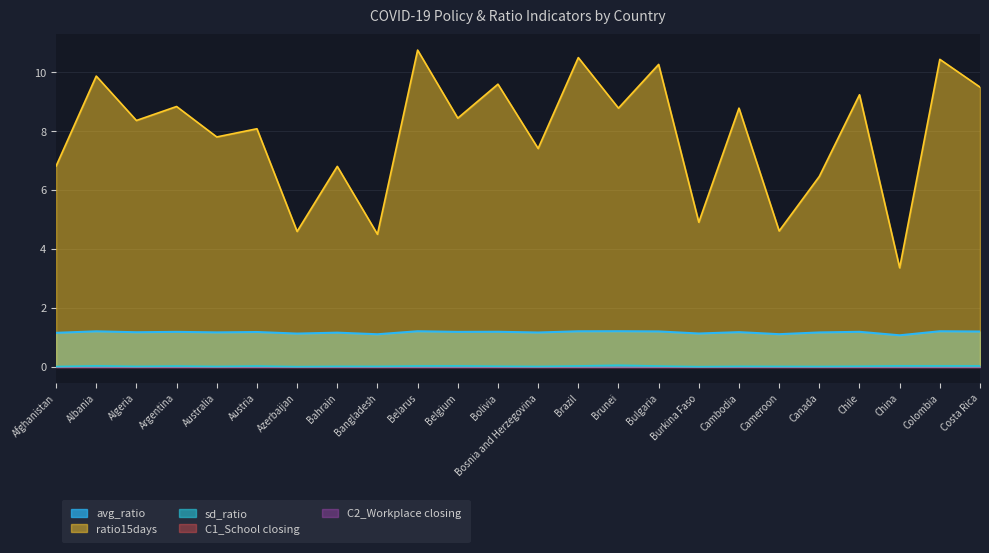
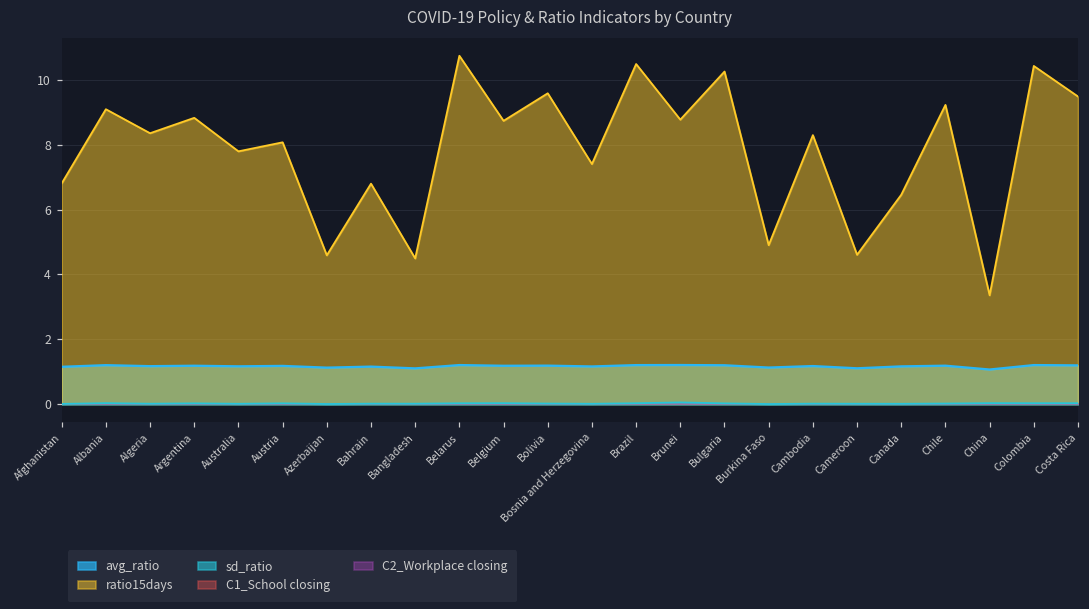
  {
    "ratio15days": {
      "Afghanistan": 6.8,
-     "Albania": 9.9,
+     "Albania": 9.1,
      "Algeria": 8.4,
      "Argentina": 8.8,
      "Australia": 7.8,
      "Austria": 8.1,
      "Azerbaijan": 4.6,
      "Bahrain": 6.8,
      "Bangladesh": 4.5,
      "Belarus": 10.7,
-     "Belgium": 8.4,
+     "Belgium": 8.7,
      "Bolivia": 9.6,
      "Bosnia and Herzegovina": 7.4,
      "Brazil": 10.5,
      "Brunei": 8.8,
      "Bulgaria": 10.3,
      "Burkina Faso": 4.9,
-     "Cambodia": 8.8,
+     "Cambodia": 8.3,
      "Cameroon": 4.6,
      "Canada": 6.5,
      "Chile": 9.2,
      "China": 3.4,
      "Colombia": 10.4,
      "Costa Rica": 9.5
    }
  }
